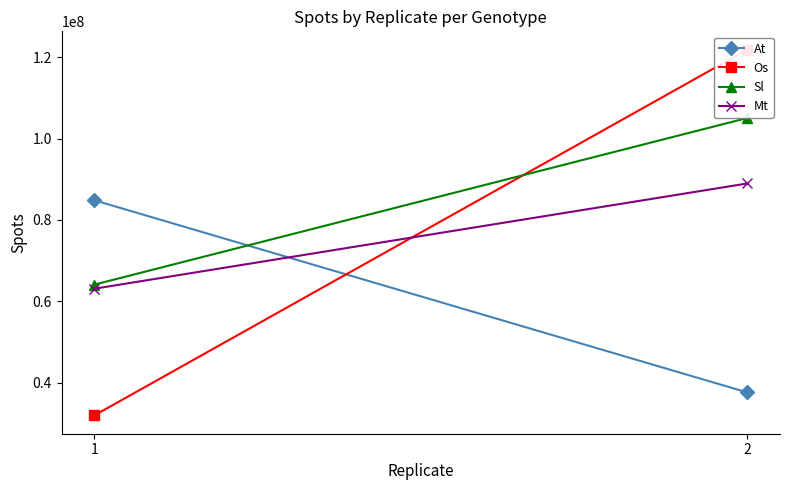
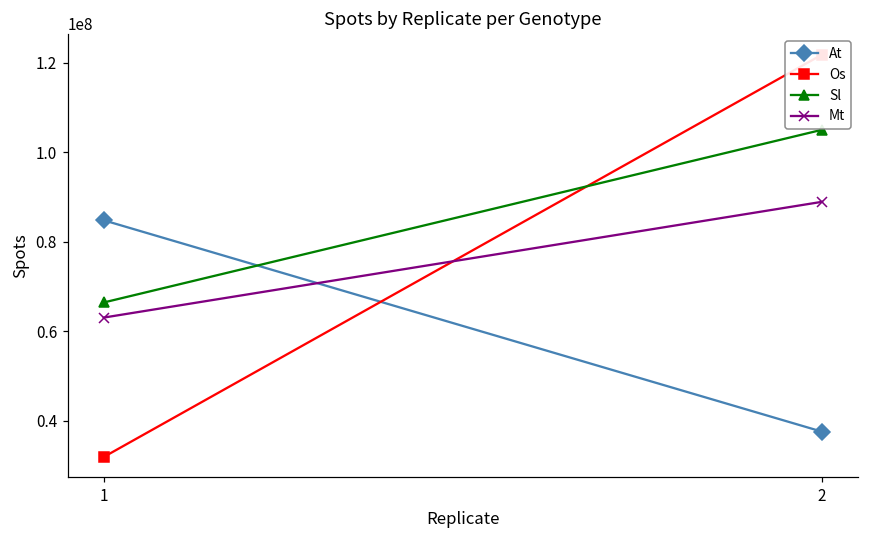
  {
    "At": {
      "1": 85000000,
      "2": 38000000
    },
    "Os": {
      "1": 32000000
    },
    "Sl": {
-     "1": 64000000
+     "1": 66000000
    },
    "Mt": {
      "1": 63000000,
      "2": 89000000
    }
  }
